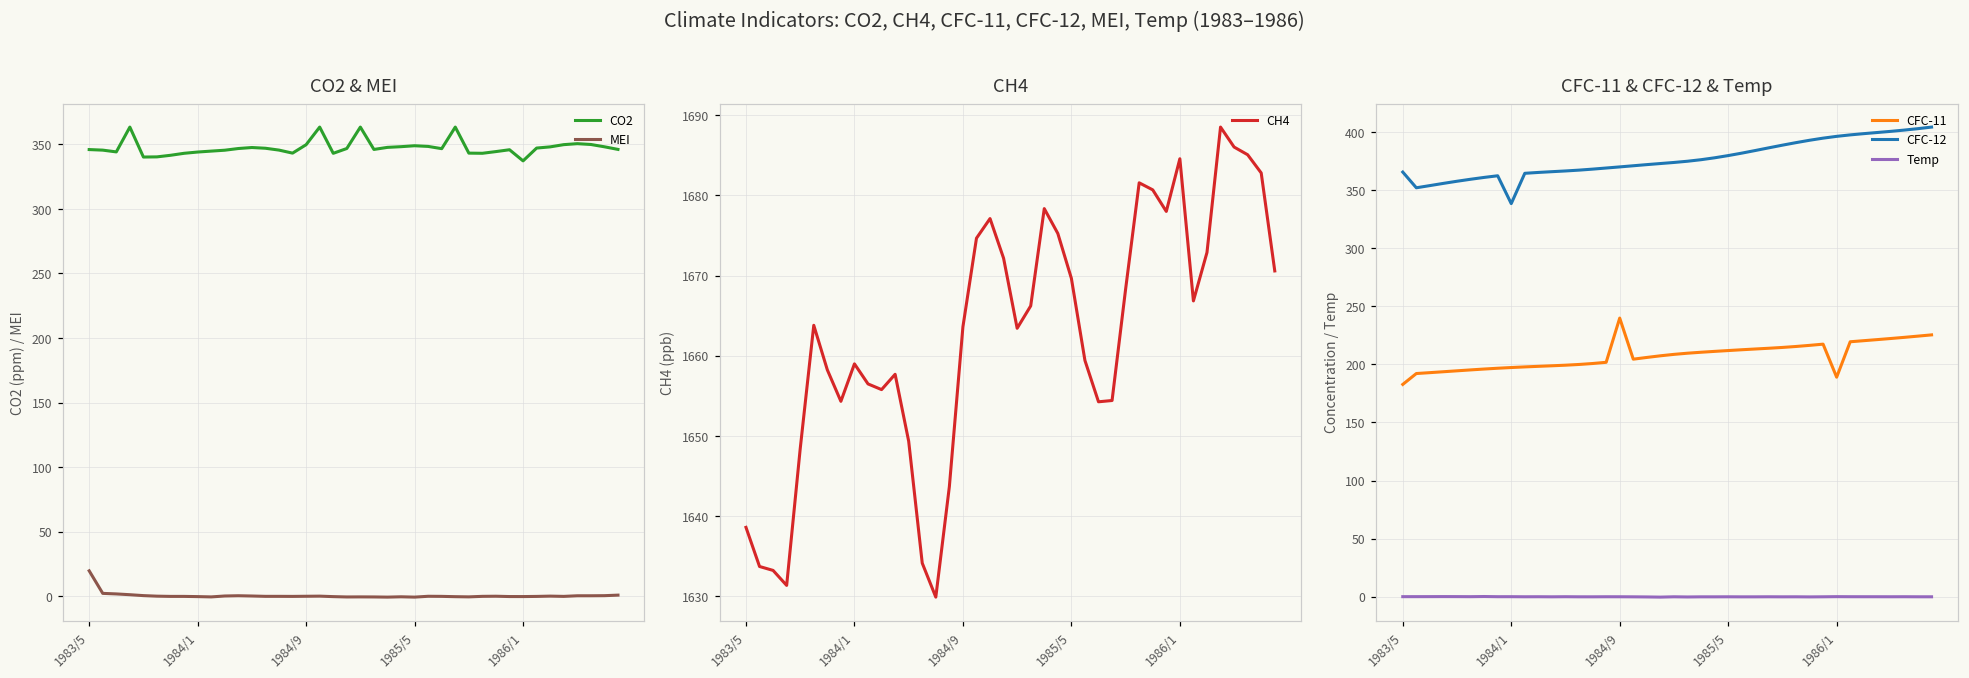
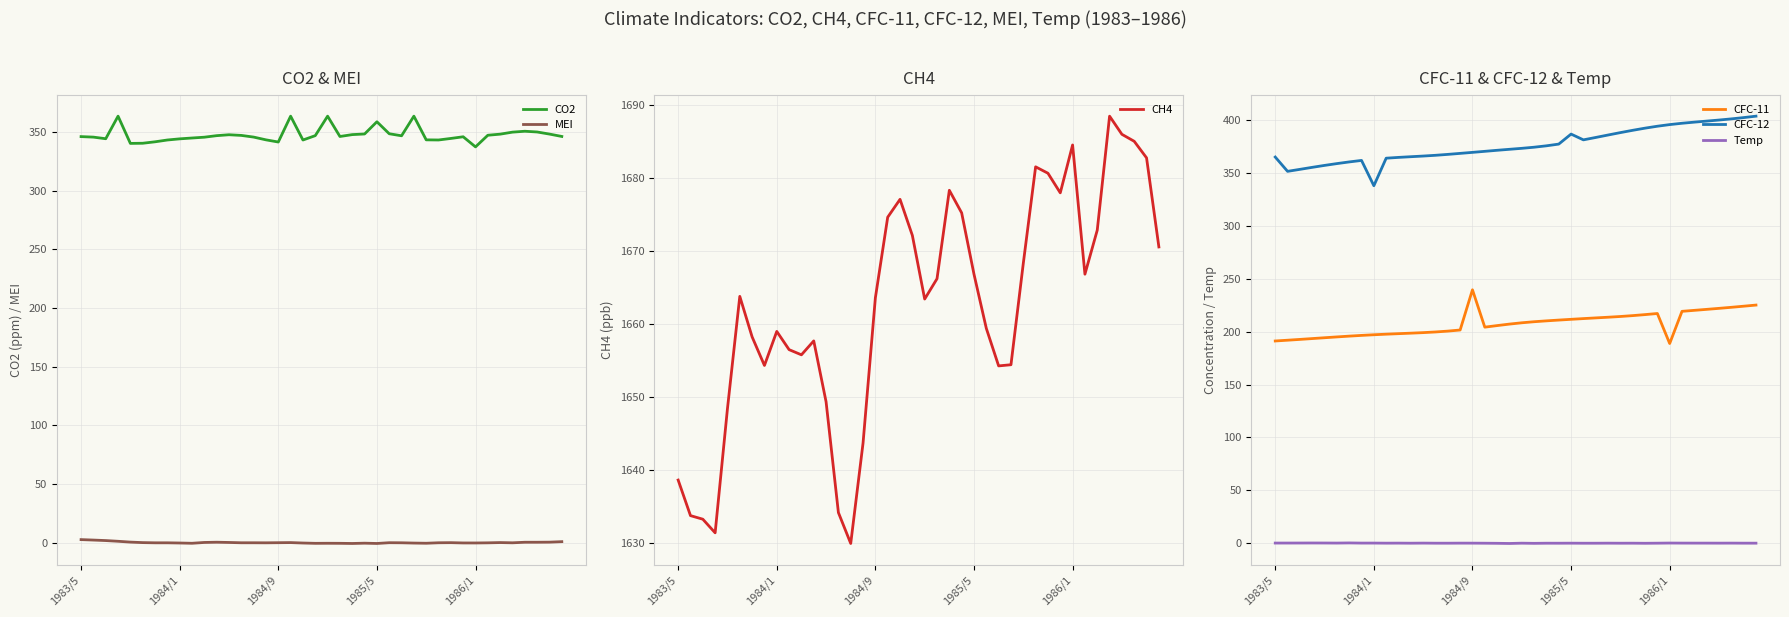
  {
    "CO2 & MEI": {
      "CO2": {
        "1983/5": 346,
        "1984/1": 344,
-       "1984/9": 350,
-       "1985/5": 349,
+       "1984/9": 341,
+       "1985/5": 359,
        "1986/1": 337
      },
      "MEI": {
-       "1983/5": 20,
+       "1983/5": 3,
        "1984/1": 0,
        "1984/9": 0,
        "1985/5": -1,
        "1986/1": 0
      }
    },
    "CH4": {
      "1983/5": 1639,
      "1984/1": 1659,
      "1984/9": 1664,
-     "1985/5": 1670,
+     "1985/5": 1667,
      "1986/1": 1685
    },
    "CFC-11 & CFC-12 & Temp": {
      "CFC-11": {
-       "1983/5": 183,
+       "1983/5": 191,
        "1984/1": 197,
        "1984/9": 240,
        "1985/5": 212,
        "1986/1": 189
      },
      "CFC-12": {
        "1983/5": 365,
        "1984/1": 338,
        "1984/9": 370,
-       "1985/5": 380,
+       "1985/5": 387,
        "1986/1": 396
      },
      "Temp": {
        "1983/5": 0,
        "1984/1": 0,
        "1984/9": 0,
        "1985/5": 0,
        "1986/1": 0
      }
    }
  }
